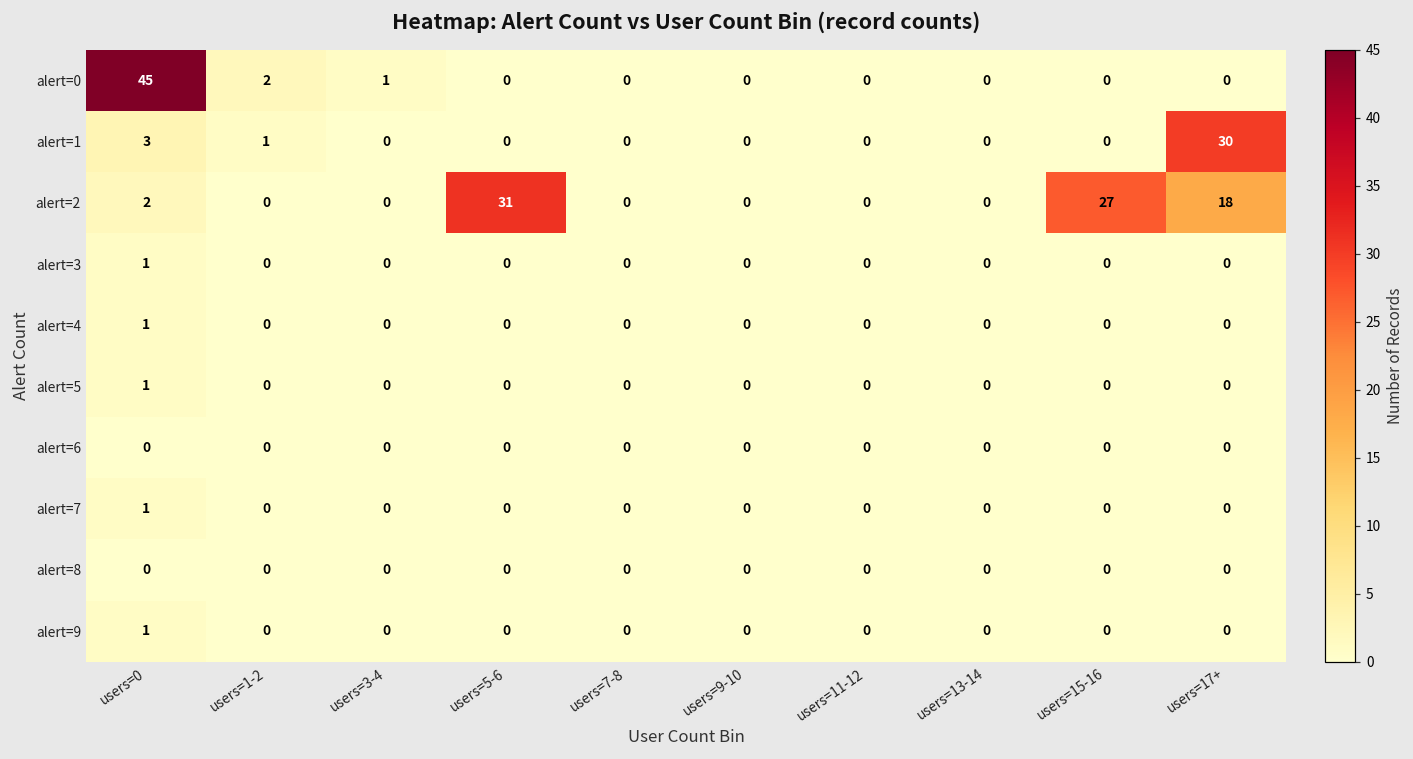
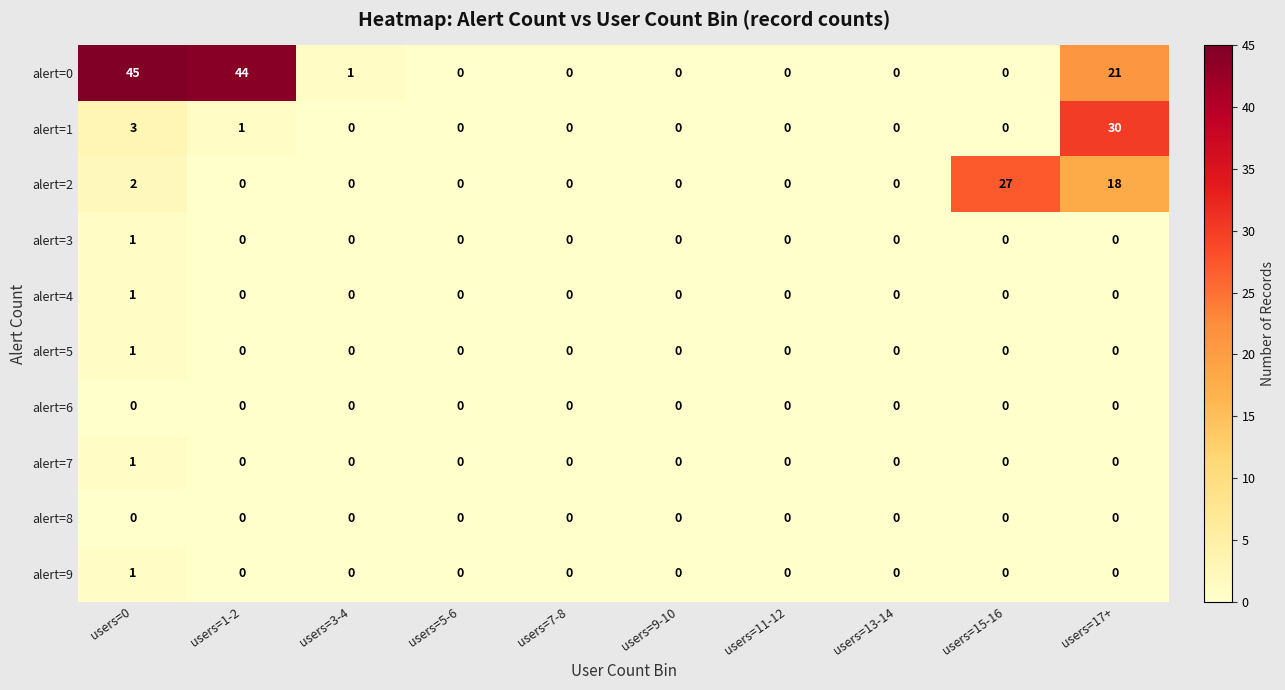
  {
    "alert=0": {
      "users=0": 45,
-     "users=1-2": 2,
+     "users=1-2": 44,
      "users=3-4": 1,
      "users=5-6": 0,
      "users=7-8": 0,
      "users=9-10": 0,
      "users=11-12": 0,
      "users=13-14": 0,
      "users=15-16": 0,
-     "users=17+": 0
+     "users=17+": 21
    },
    "alert=1": {
      "users=0": 3,
      "users=1-2": 1,
      "users=3-4": 0,
      "users=5-6": 0,
      "users=7-8": 0,
      "users=9-10": 0,
      "users=11-12": 0,
      "users=13-14": 0,
      "users=15-16": 0,
      "users=17+": 30
    },
    "alert=2": {
      "users=0": 2,
      "users=1-2": 0,
      "users=3-4": 0,
-     "users=5-6": 31,
+     "users=5-6": 0,
      "users=7-8": 0,
      "users=9-10": 0,
      "users=11-12": 0,
      "users=13-14": 0,
      "users=15-16": 27,
      "users=17+": 18
    },
    "alert=3": {
      "users=0": 1,
      "users=1-2": 0,
      "users=3-4": 0,
      "users=5-6": 0,
      "users=7-8": 0,
      "users=9-10": 0,
      "users=11-12": 0,
      "users=13-14": 0,
      "users=15-16": 0,
      "users=17+": 0
    },
    "alert=4": {
      "users=0": 1,
      "users=1-2": 0,
      "users=3-4": 0,
      "users=5-6": 0,
      "users=7-8": 0,
      "users=9-10": 0,
      "users=11-12": 0,
      "users=13-14": 0,
      "users=15-16": 0,
      "users=17+": 0
    },
    "alert=5": {
      "users=0": 1,
      "users=1-2": 0,
      "users=3-4": 0,
      "users=5-6": 0,
      "users=7-8": 0,
      "users=9-10": 0,
      "users=11-12": 0,
      "users=13-14": 0,
      "users=15-16": 0,
      "users=17+": 0
    },
    "alert=6": {
      "users=0": 0,
      "users=1-2": 0,
      "users=3-4": 0,
      "users=5-6": 0,
      "users=7-8": 0,
      "users=9-10": 0,
      "users=11-12": 0,
      "users=13-14": 0,
      "users=15-16": 0,
      "users=17+": 0
    },
    "alert=7": {
      "users=0": 1,
      "users=1-2": 0,
      "users=3-4": 0,
      "users=5-6": 0,
      "users=7-8": 0,
      "users=9-10": 0,
      "users=11-12": 0,
      "users=13-14": 0,
      "users=15-16": 0,
      "users=17+": 0
    },
    "alert=8": {
      "users=0": 0,
      "users=1-2": 0,
      "users=3-4": 0,
      "users=5-6": 0,
      "users=7-8": 0,
      "users=9-10": 0,
      "users=11-12": 0,
      "users=13-14": 0,
      "users=15-16": 0,
      "users=17+": 0
    },
    "alert=9": {
      "users=0": 1,
      "users=1-2": 0,
      "users=3-4": 0,
      "users=5-6": 0,
      "users=7-8": 0,
      "users=9-10": 0,
      "users=11-12": 0,
      "users=13-14": 0,
      "users=15-16": 0,
      "users=17+": 0
    }
  }
